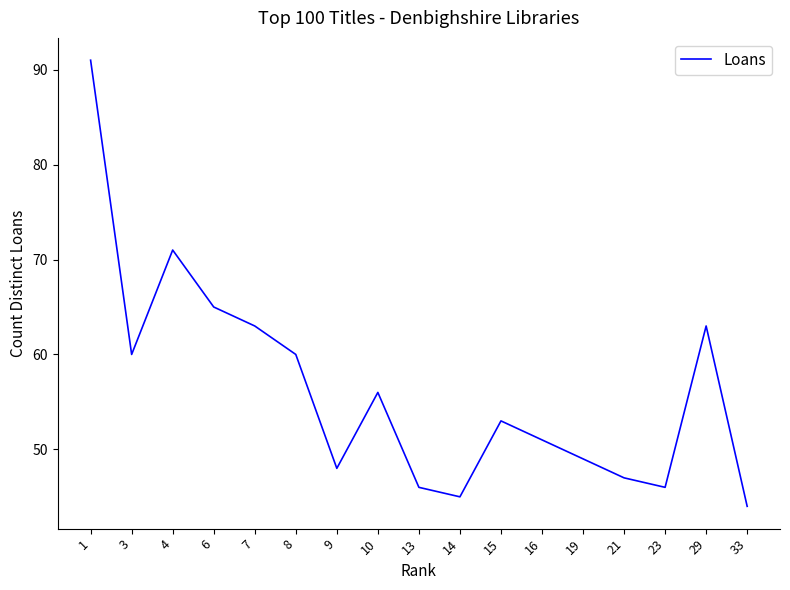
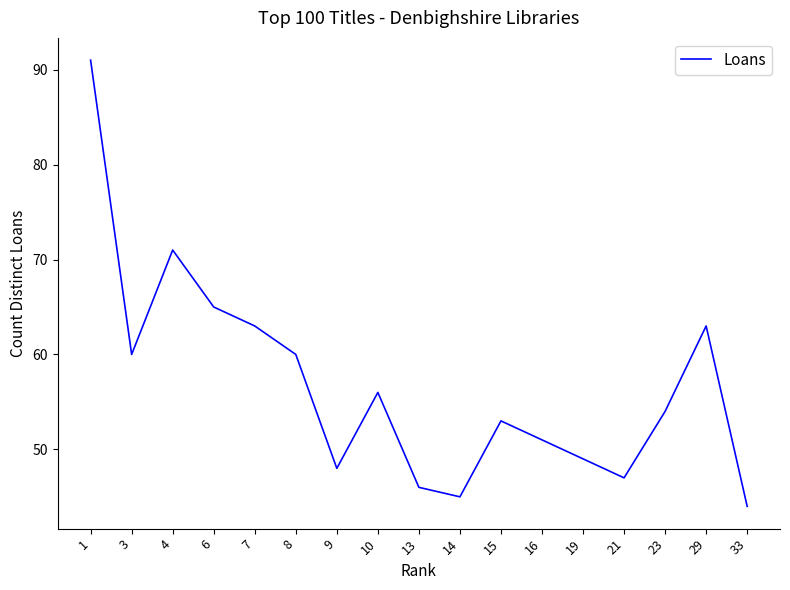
  {
    "1": 91,
    "3": 60,
    "4": 71,
    "6": 65,
    "7": 63,
    "8": 60,
    "9": 48,
    "10": 56,
    "13": 46,
    "14": 45,
    "15": 53,
    "16": 51,
    "19": 49,
    "21": 47,
-   "23": 46,
+   "23": 54,
    "29": 63,
    "33": 44
  }
